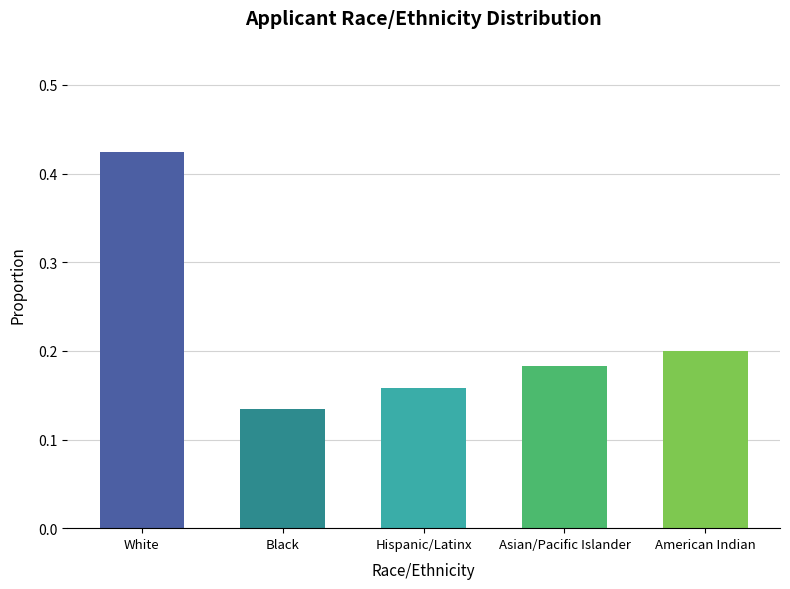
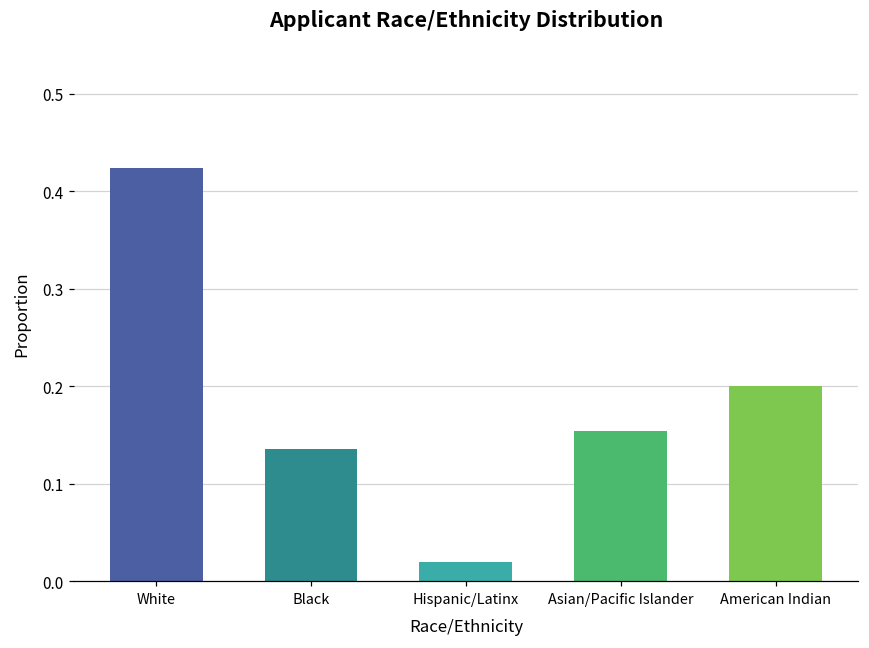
  {
    "White": 0.42,
    "Black": 0.14,
-   "Hispanic/Latinx": 0.16,
-   "Asian/Pacific Islander": 0.18,
+   "Hispanic/Latinx": 0.02,
+   "Asian/Pacific Islander": 0.15,
    "American Indian": 0.20
  }
